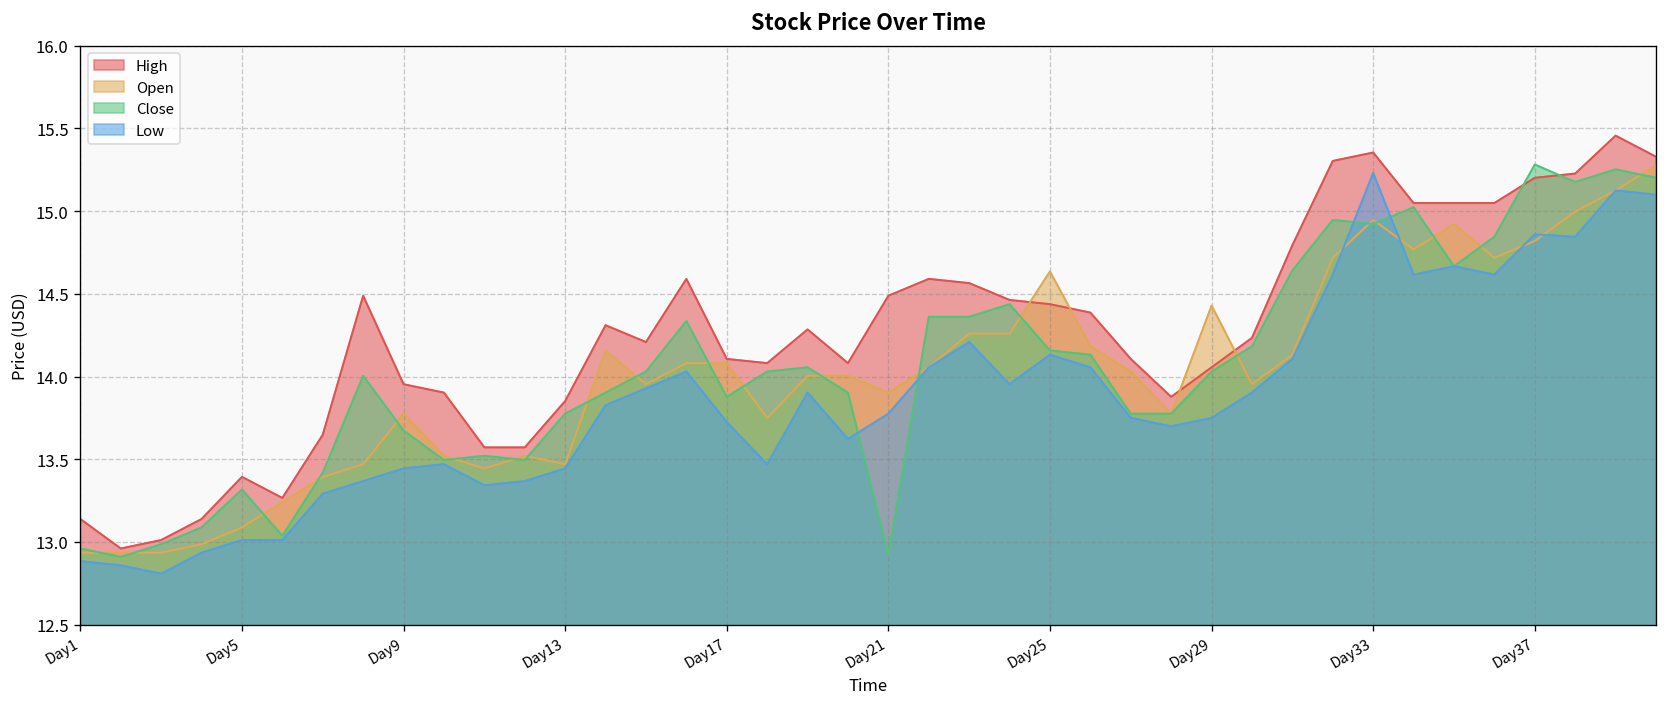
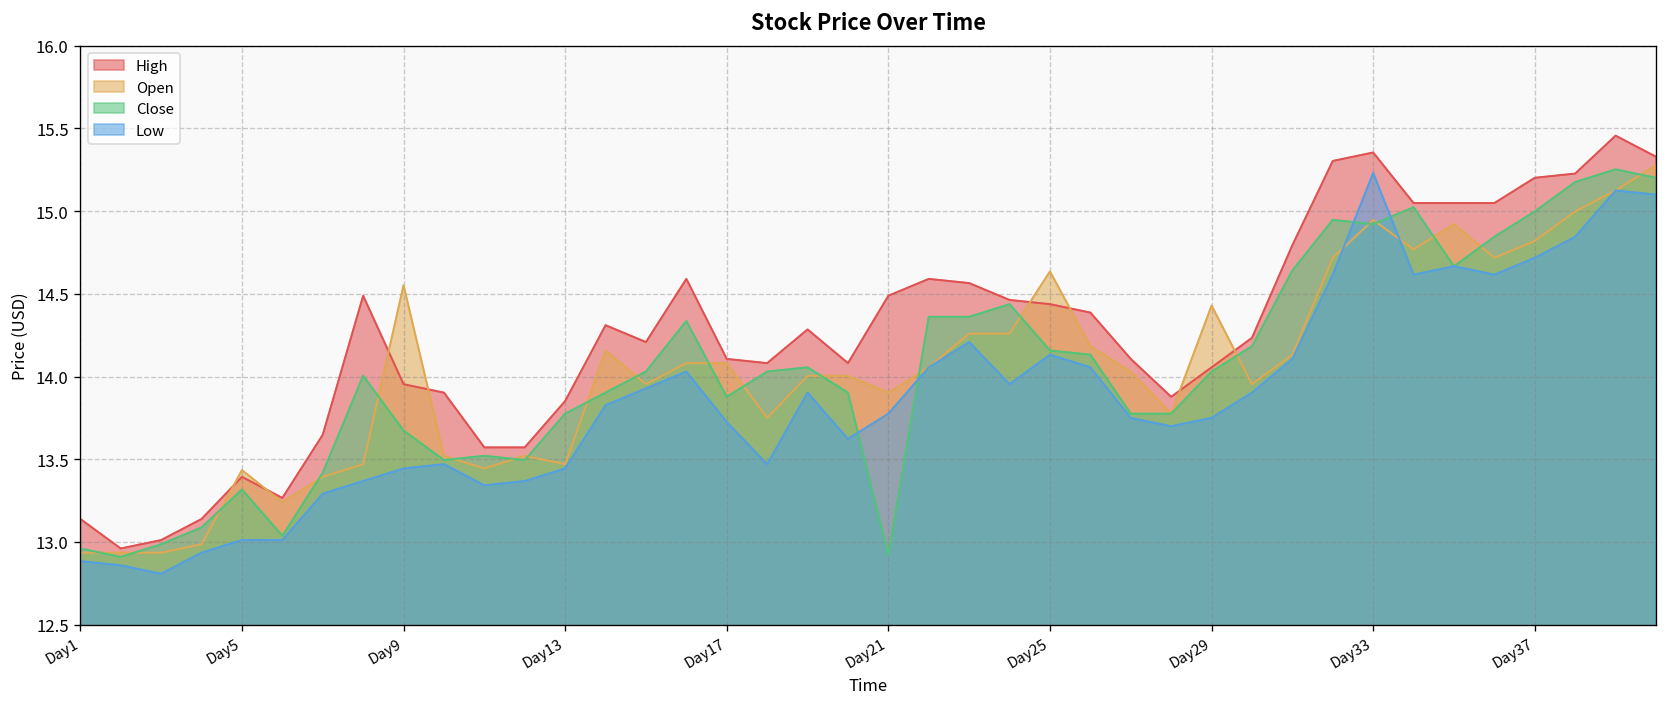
  {
    "High": {
      "Day1": 13.14,
      "Day5": 13.39,
      "Day9": 13.95,
      "Day13": 13.85,
      "Day17": 14.11,
      "Day21": 14.49,
      "Day25": 14.44,
      "Day29": 14.06,
      "Day33": 15.35,
      "Day37": 15.20
    },
    "Open": {
      "Day1": 12.94,
-     "Day5": 13.09,
-     "Day9": 13.78,
+     "Day5": 13.43,
+     "Day9": 14.55,
      "Day13": 13.47,
      "Day17": 14.08,
      "Day21": 13.90,
      "Day25": 14.64,
      "Day29": 14.43,
      "Day33": 14.95,
      "Day37": 14.82
    },
    "Close": {
      "Day1": 12.96,
      "Day5": 13.32,
      "Day9": 13.67,
      "Day13": 13.78,
      "Day17": 13.88,
      "Day21": 12.92,
      "Day25": 14.16,
      "Day29": 14.03,
      "Day33": 14.92,
-     "Day37": 15.28
+     "Day37": 15.00
    },
    "Low": {
      "Day1": 12.88,
      "Day5": 13.01,
      "Day9": 13.44,
      "Day13": 13.44,
      "Day17": 13.72,
      "Day21": 13.78,
      "Day25": 14.13,
      "Day29": 13.75,
      "Day33": 15.23,
-     "Day37": 14.86
+     "Day37": 14.72
    }
  }
